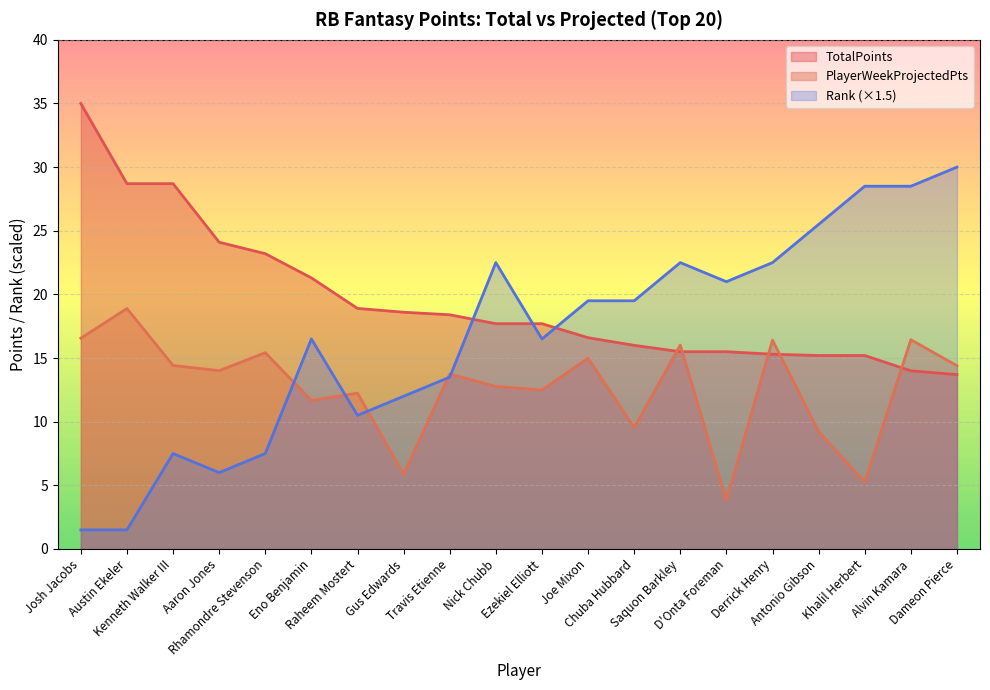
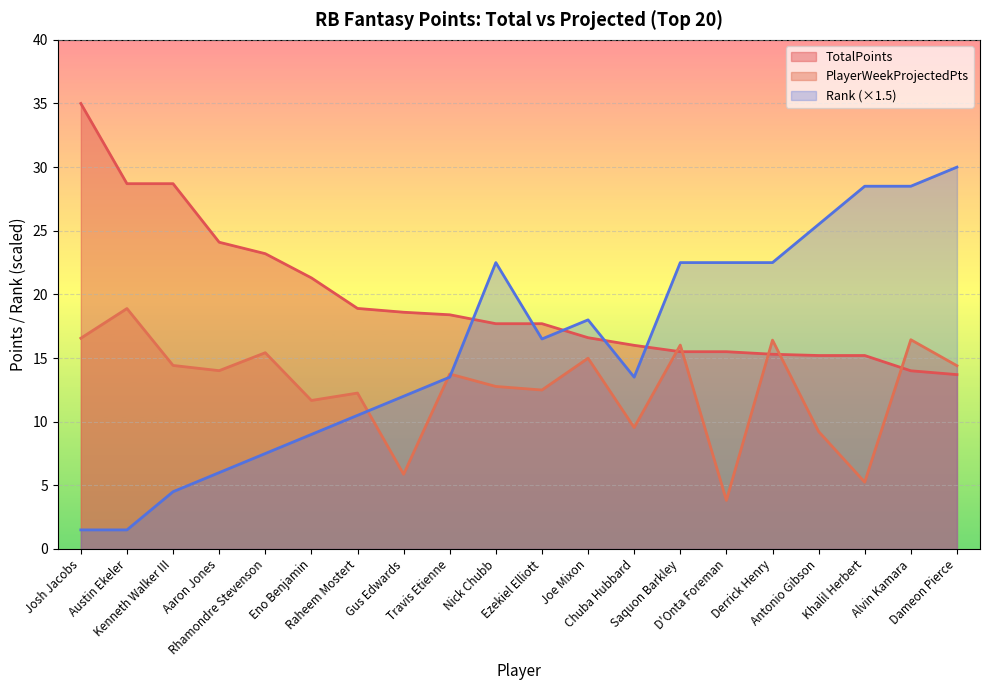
  {
    "Rank (×1.5)": {
      "Josh Jacobs": 1.5,
      "Austin Ekeler": 1.5,
-     "Kenneth Walker III": 7.5,
+     "Kenneth Walker III": 4.5,
      "Aaron Jones": 6.0,
      "Rhamondre Stevenson": 7.5,
-     "Eno Benjamin": 16.5,
+     "Eno Benjamin": 9.0,
      "Raheem Mostert": 10.5,
      "Gus Edwards": 12.0,
      "Travis Etienne": 13.5,
      "Nick Chubb": 22.5,
      "Ezekiel Elliott": 16.5,
-     "Joe Mixon": 19.5,
-     "Chuba Hubbard": 19.5,
+     "Joe Mixon": 18.0,
+     "Chuba Hubbard": 13.5,
      "Saquon Barkley": 22.5,
-     "D'Onta Foreman": 21.0,
+     "D'Onta Foreman": 22.5,
      "Derrick Henry": 22.5,
      "Antonio Gibson": 25.5,
      "Khalil Herbert": 28.5,
      "Alvin Kamara": 28.5,
      "Dameon Pierce": 30.0
    }
  }
